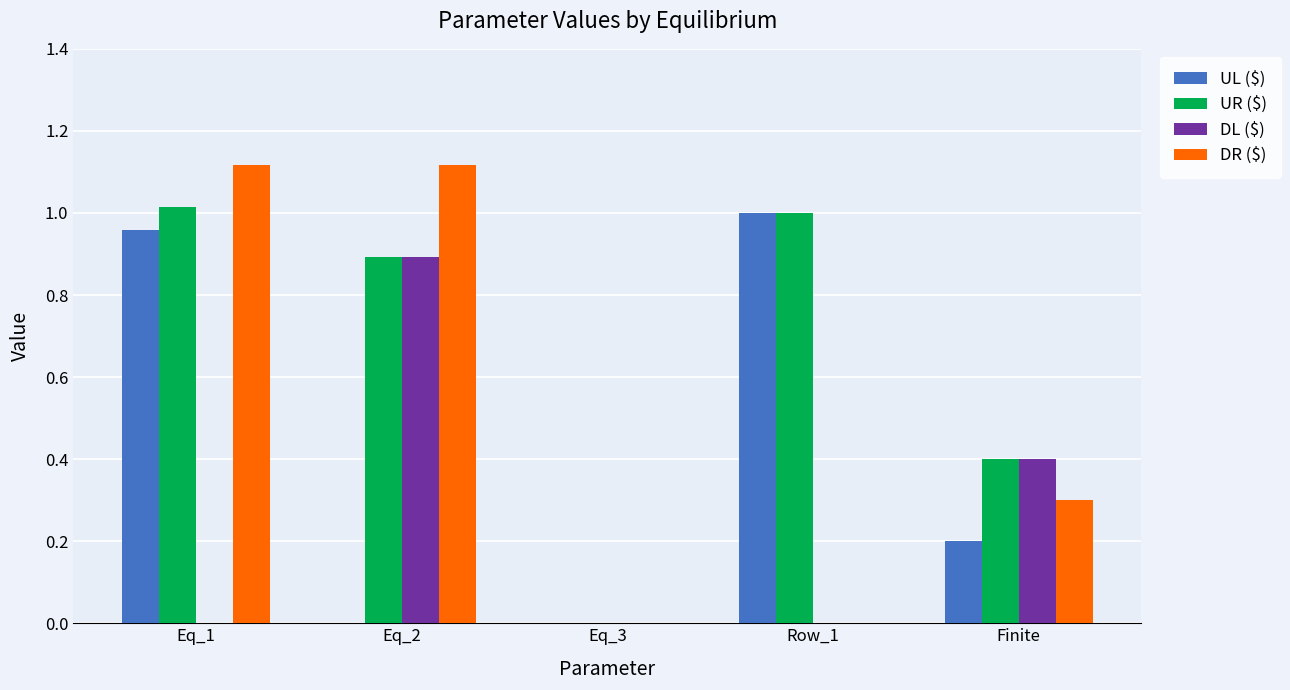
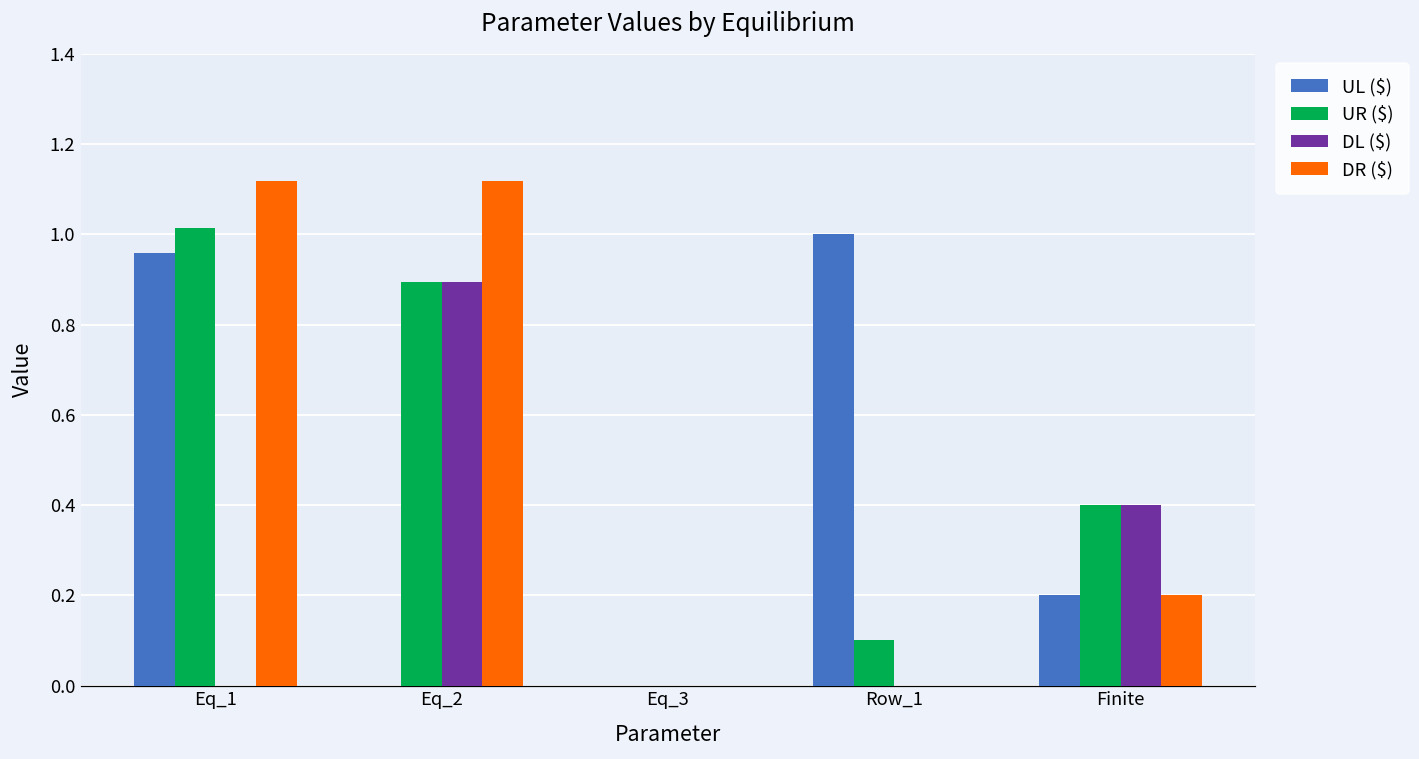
  {
    "UL ($)": {
      "Eq_1": 0.96,
      "Eq_2": 0.0,
      "Eq_3": 0.0,
      "Row_1": 1.0,
      "Finite": 0.2
    },
    "UR ($)": {
      "Eq_1": 1.01,
      "Eq_2": 0.89,
      "Eq_3": 0.0,
-     "Row_1": 1.0,
+     "Row_1": 0.1,
      "Finite": 0.4
    },
    "DL ($)": {
      "Eq_1": 0.0,
      "Eq_2": 0.89,
      "Eq_3": 0.0,
      "Row_1": 0.0,
      "Finite": 0.4
    },
    "DR ($)": {
      "Eq_1": 1.12,
      "Eq_2": 1.12,
      "Eq_3": 0.0,
      "Row_1": 0.0,
-     "Finite": 0.3
+     "Finite": 0.2
    }
  }
